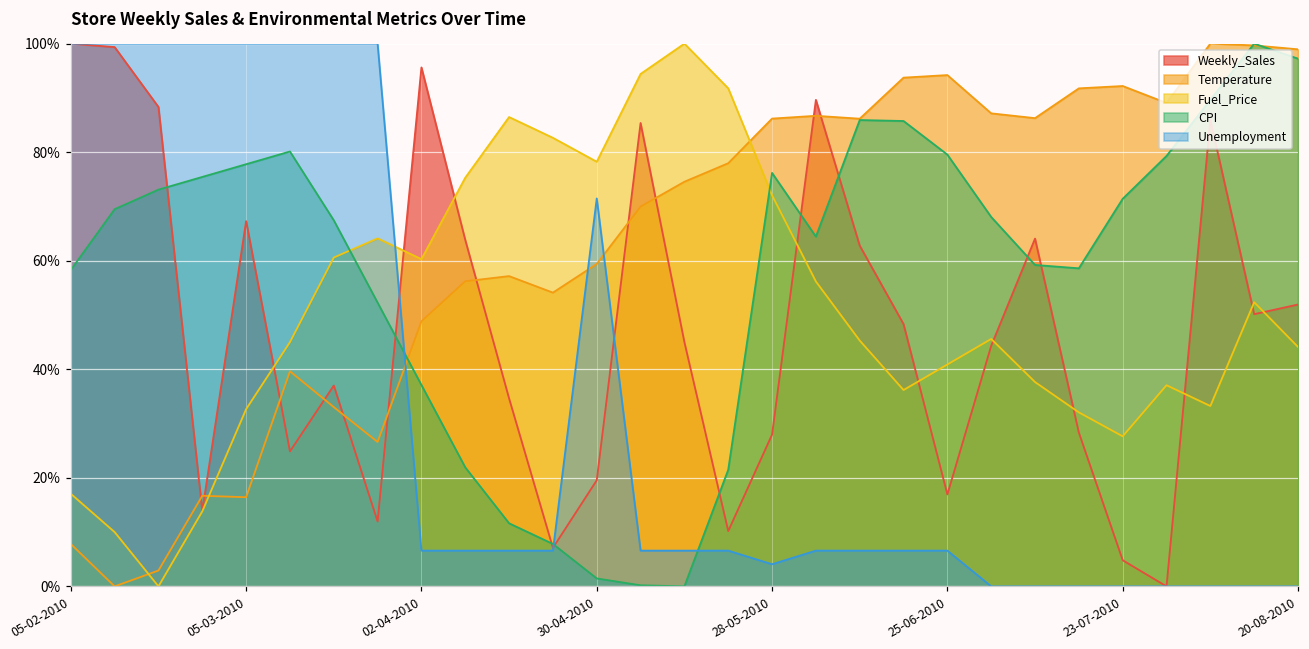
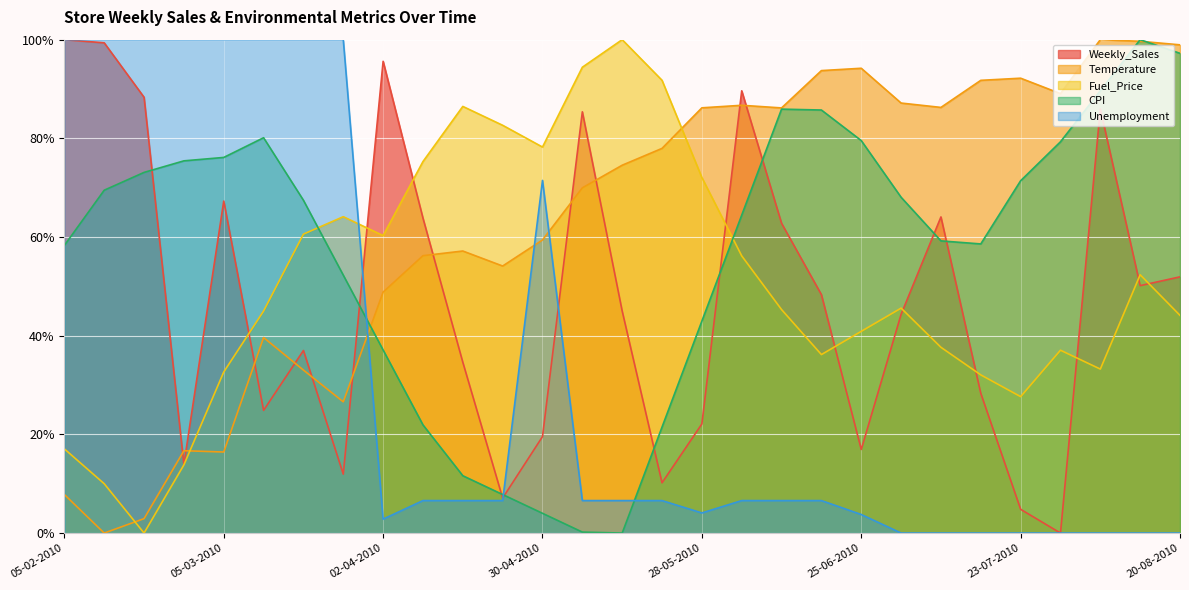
  {
    "Weekly_Sales": {
      "05-03-2010": "67%",
      "02-04-2010": "96%",
      "30-04-2010": "20%",
-     "28-05-2010": "28%",
+     "28-05-2010": "22%",
      "25-06-2010": "17%",
      "23-07-2010": "5%",
      "20-08-2010": "52%"
    },
    "CPI": {
      "05-02-2010": "58%",
-     "05-03-2010": "78%",
+     "05-03-2010": "76%",
      "02-04-2010": "37%",
-     "30-04-2010": "1%",
-     "28-05-2010": "76%",
+     "30-04-2010": "4%",
+     "28-05-2010": "43%",
      "25-06-2010": "80%",
      "23-07-2010": "71%",
      "20-08-2010": "97%"
    },
    "Unemployment": {
      "05-03-2010": "100%",
-     "02-04-2010": "7%",
+     "02-04-2010": "3%",
      "30-04-2010": "71%",
      "28-05-2010": "4%",
-     "25-06-2010": "7%",
+     "25-06-2010": "4%",
      "23-07-2010": "0%",
      "20-08-2010": "0%"
    }
  }
